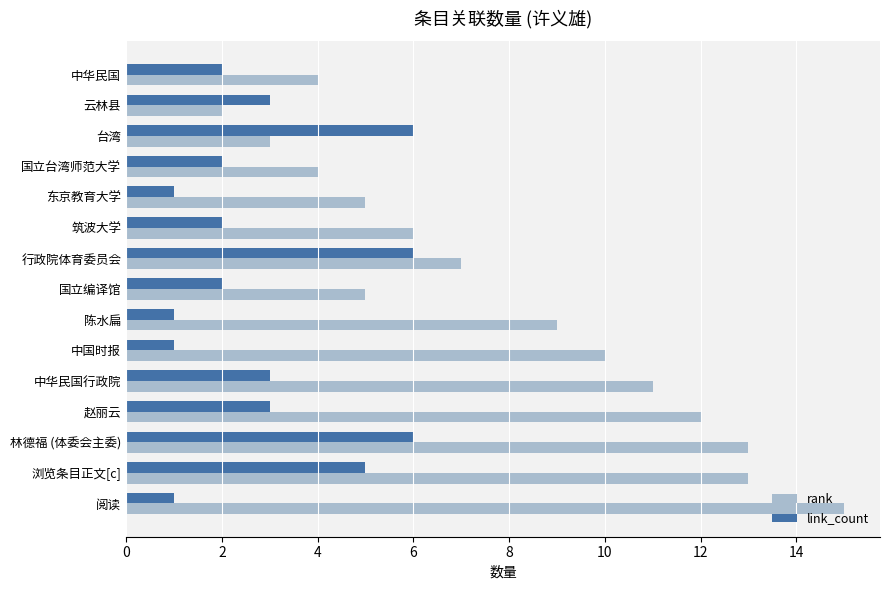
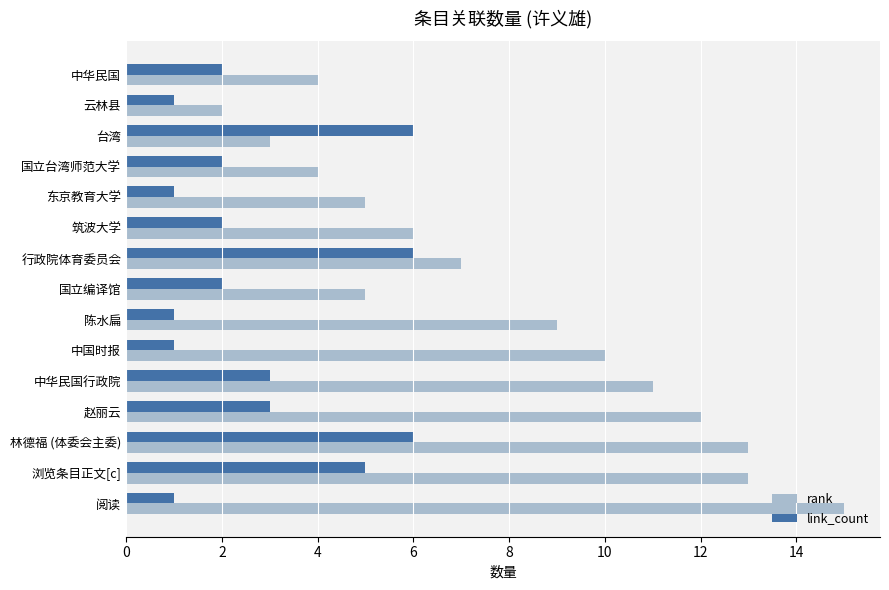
  {
    "rank": {
      "中华民国": 4,
      "云林县": 2,
      "台湾": 3,
      "国立台湾师范大学": 4,
      "东京教育大学": 5,
      "筑波大学": 6,
      "行政院体育委员会": 7,
      "国立编译馆": 5,
      "陈水扁": 9,
      "中国时报": 10,
      "中华民国行政院": 11,
      "赵丽云": 12,
      "林德福 (体委会主委)": 13,
      "浏览条目正文[c]": 13,
      "阅读": 15
    },
    "link_count": {
      "中华民国": 2,
-     "云林县": 3,
+     "云林县": 1,
      "台湾": 6,
      "国立台湾师范大学": 2,
      "东京教育大学": 1,
      "筑波大学": 2,
      "行政院体育委员会": 6,
      "国立编译馆": 2,
      "陈水扁": 1,
      "中国时报": 1,
      "中华民国行政院": 3,
      "赵丽云": 3,
      "林德福 (体委会主委)": 6,
      "浏览条目正文[c]": 5,
      "阅读": 1
    }
  }
